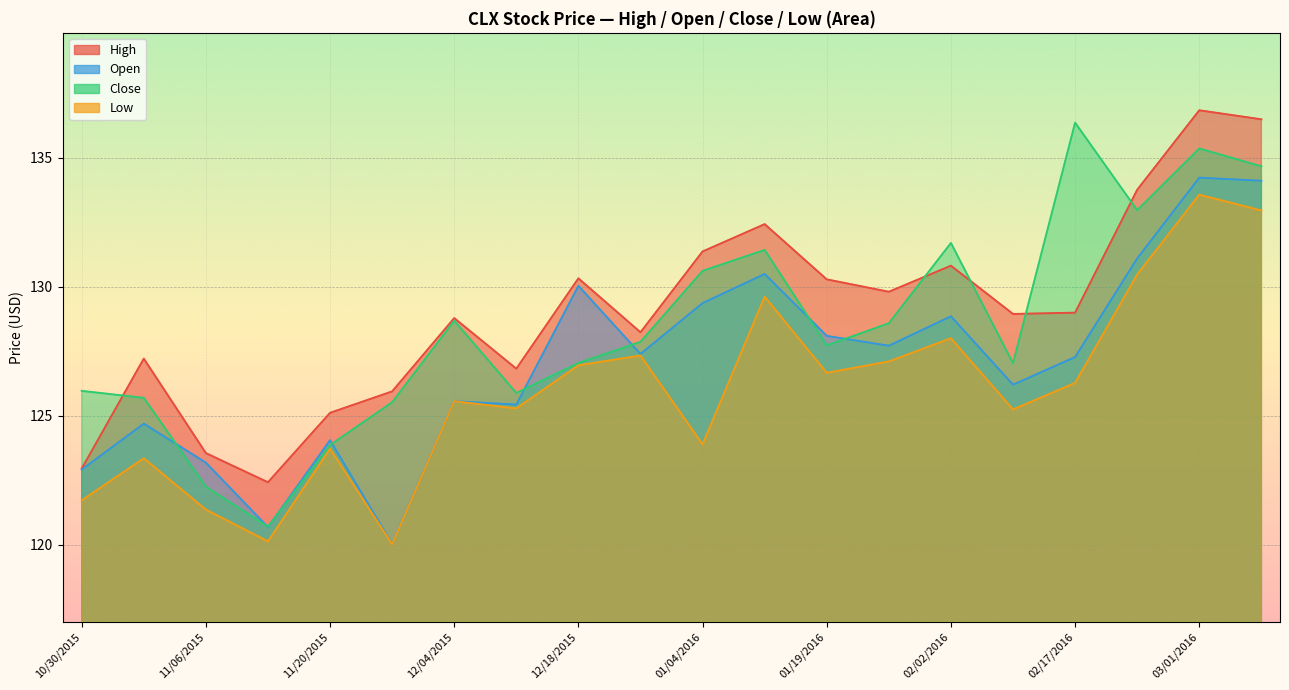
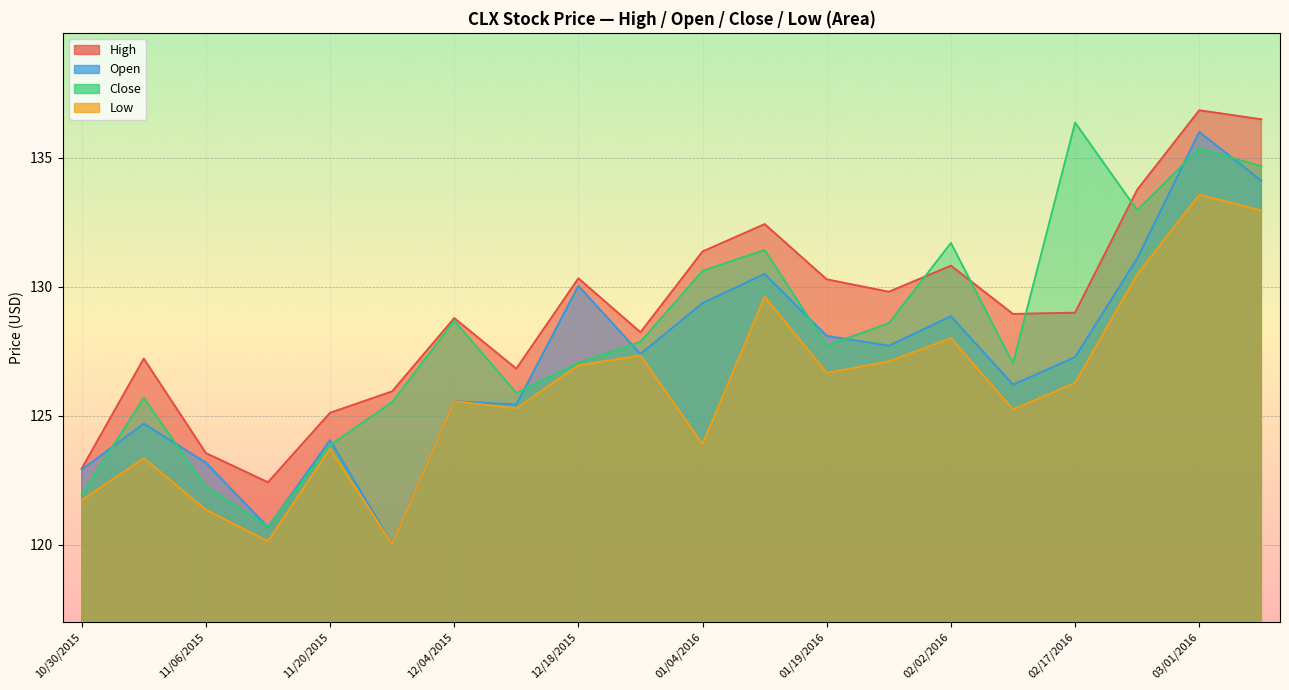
  {
    "High": {
      "11/06/2015": 123.6,
      "11/20/2015": 125.1,
      "12/04/2015": 128.8,
      "12/18/2015": 130.3,
      "01/04/2016": 131.4,
      "01/19/2016": 130.3,
      "02/02/2016": 130.8,
      "02/17/2016": 129.0,
      "03/01/2016": 136.8
    },
    "Open": {
      "11/06/2015": 123.2,
      "11/20/2015": 124.1,
      "12/18/2015": 130.0,
      "01/04/2016": 129.4,
      "01/19/2016": 128.1,
      "02/02/2016": 128.9,
      "02/17/2016": 127.3,
-     "03/01/2016": 134.2
+     "03/01/2016": 136.0
    },
    "Close": {
-     "10/30/2015": 126.0,
+     "10/30/2015": 121.9,
      "11/06/2015": 122.3,
      "11/20/2015": 123.9,
      "12/04/2015": 128.7,
      "01/04/2016": 130.6,
      "01/19/2016": 127.7,
      "02/02/2016": 131.7,
      "02/17/2016": 136.4,
      "03/01/2016": 135.4
    },
    "Low": {
      "10/30/2015": 121.7,
      "11/06/2015": 121.4,
      "11/20/2015": 123.7,
      "01/04/2016": 123.9,
      "01/19/2016": 126.7,
      "02/02/2016": 128.0,
      "02/17/2016": 126.3,
      "03/01/2016": 133.6
    }
  }
